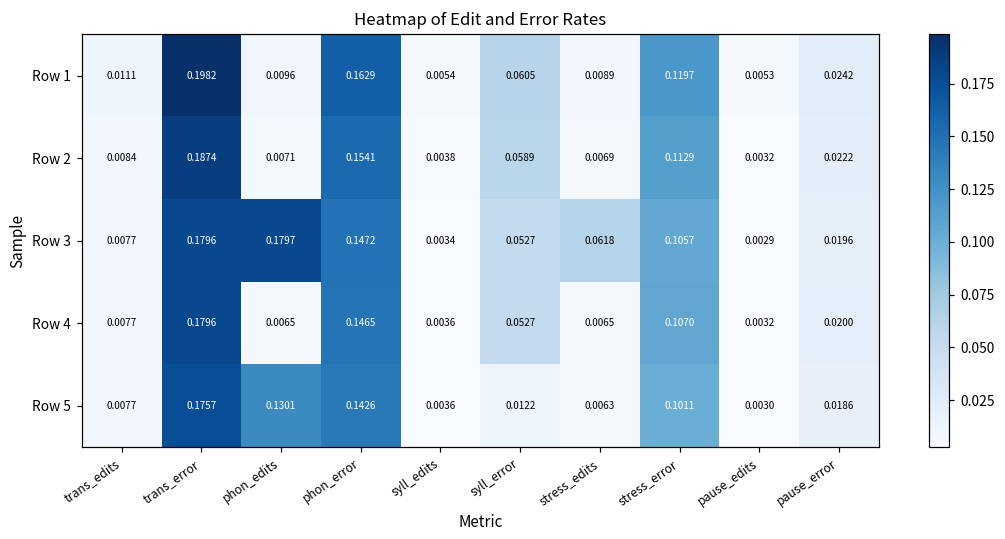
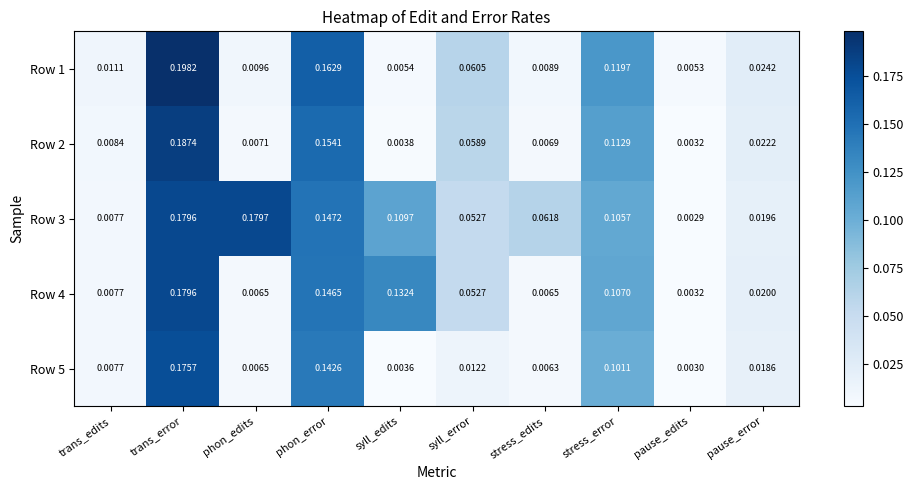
  {
    "Row 1": {
      "trans_edits": 0.0111,
      "trans_error": 0.1982,
      "phon_edits": 0.0096,
      "phon_error": 0.1629,
      "syll_edits": 0.0054,
      "syll_error": 0.0605,
      "stress_edits": 0.0089,
      "stress_error": 0.1197,
      "pause_edits": 0.0053,
      "pause_error": 0.0242
    },
    "Row 2": {
      "trans_edits": 0.0084,
      "trans_error": 0.1874,
      "phon_edits": 0.0071,
      "phon_error": 0.1541,
      "syll_edits": 0.0038,
      "syll_error": 0.0589,
      "stress_edits": 0.0069,
      "stress_error": 0.1129,
      "pause_edits": 0.0032,
      "pause_error": 0.0222
    },
    "Row 3": {
      "trans_edits": 0.0077,
      "trans_error": 0.1796,
      "phon_edits": 0.1797,
      "phon_error": 0.1472,
-     "syll_edits": 0.0034,
+     "syll_edits": 0.1097,
      "syll_error": 0.0527,
      "stress_edits": 0.0618,
      "stress_error": 0.1057,
      "pause_edits": 0.0029,
      "pause_error": 0.0196
    },
    "Row 4": {
      "trans_edits": 0.0077,
      "trans_error": 0.1796,
      "phon_edits": 0.0065,
      "phon_error": 0.1465,
-     "syll_edits": 0.0036,
+     "syll_edits": 0.1324,
      "syll_error": 0.0527,
      "stress_edits": 0.0065,
      "stress_error": 0.1070,
      "pause_edits": 0.0032,
      "pause_error": 0.0200
    },
    "Row 5": {
      "trans_edits": 0.0077,
      "trans_error": 0.1757,
-     "phon_edits": 0.1301,
+     "phon_edits": 0.0065,
      "phon_error": 0.1426,
      "syll_edits": 0.0036,
      "syll_error": 0.0122,
      "stress_edits": 0.0063,
      "stress_error": 0.1011,
      "pause_edits": 0.0030,
      "pause_error": 0.0186
    }
  }
